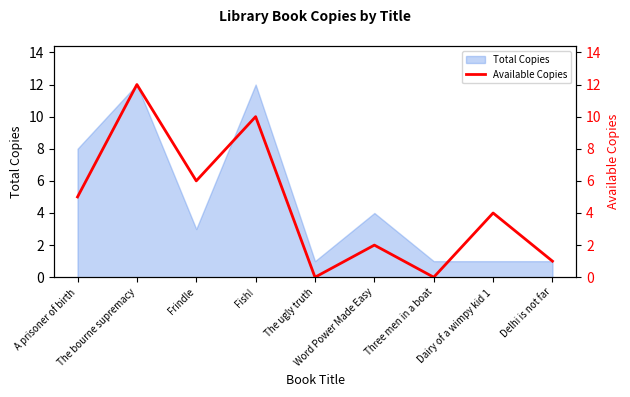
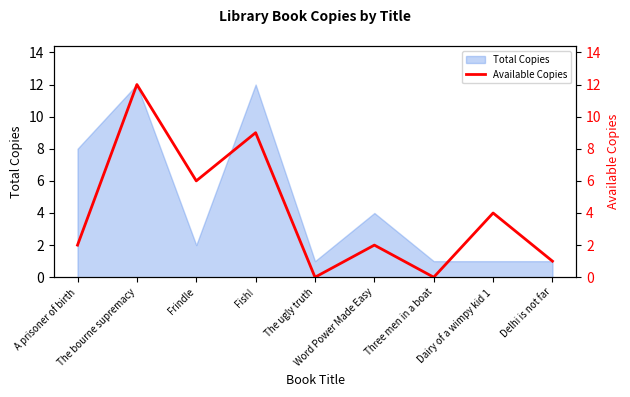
  {
    "Total Copies": {
      "A prisoner of birth": 8,
      "The bourne supremacy": 12,
-     "Frindle": 3,
+     "Frindle": 2,
      "Fish!": 12,
      "The ugly truth": 1,
      "Word Power Made Easy": 4,
      "Three men in a boat": 1,
      "Dairy of a wimpy kid 1": 1,
      "Delhi is not far": 1
    },
    "Available Copies": {
-     "A prisoner of birth": 5,
+     "A prisoner of birth": 2,
      "The bourne supremacy": 12,
      "Frindle": 6,
-     "Fish!": 10,
+     "Fish!": 9,
      "The ugly truth": 0,
      "Word Power Made Easy": 2,
      "Three men in a boat": 0,
      "Dairy of a wimpy kid 1": 4,
      "Delhi is not far": 1
    }
  }
